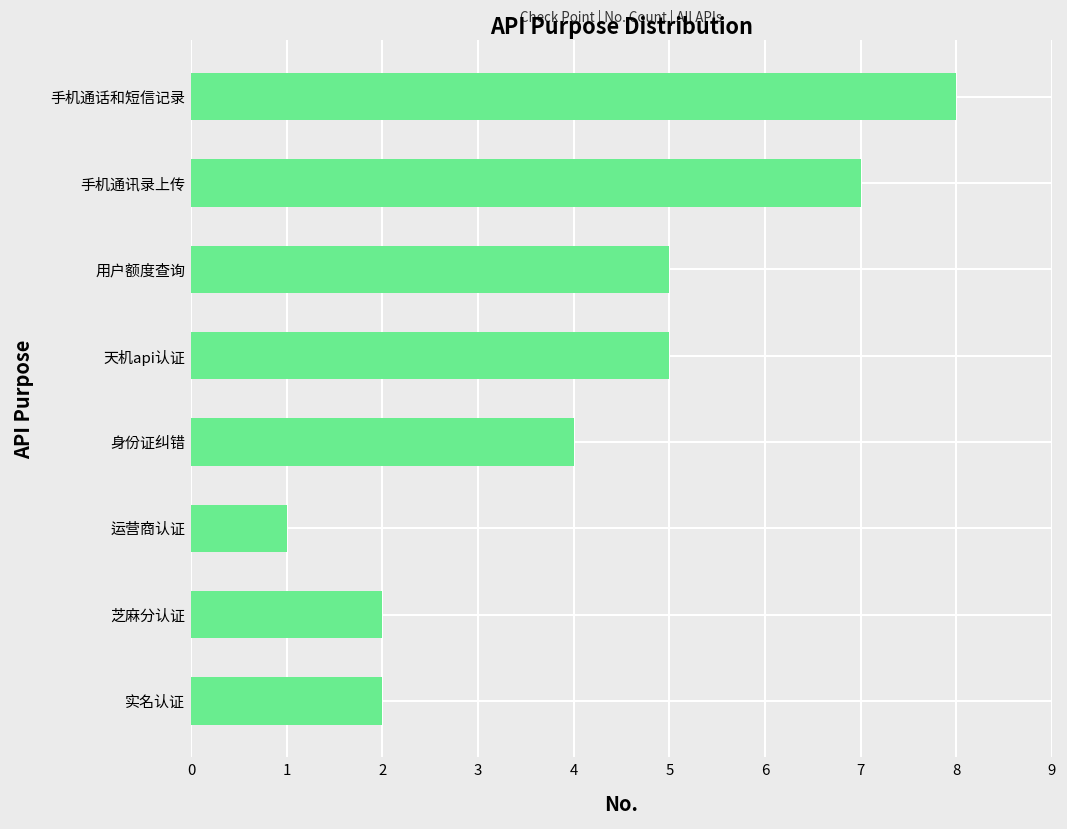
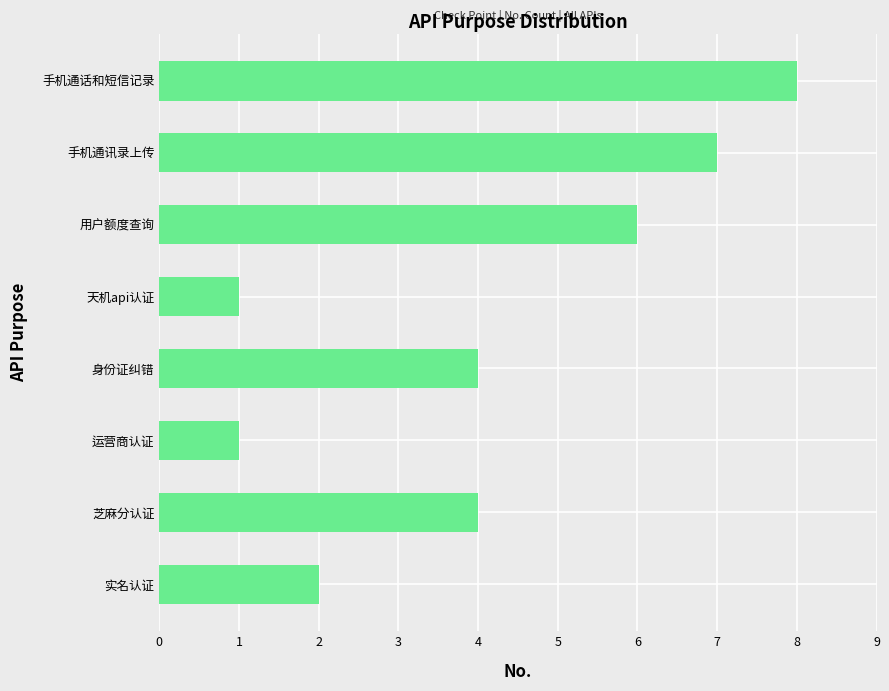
  {
    "手机通话和短信记录": 8,
    "手机通讯录上传": 7,
-   "用户额度查询": 5,
-   "天机api认证": 5,
+   "用户额度查询": 6,
+   "天机api认证": 1,
    "身份证纠错": 4,
    "运营商认证": 1,
-   "芝麻分认证": 2,
+   "芝麻分认证": 4,
    "实名认证": 2
  }
